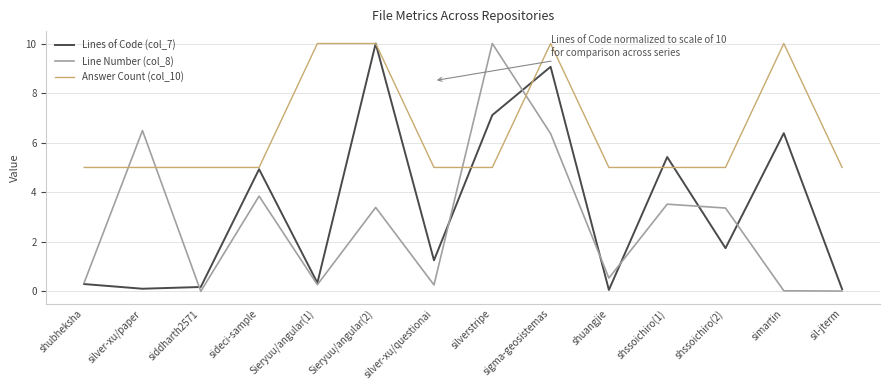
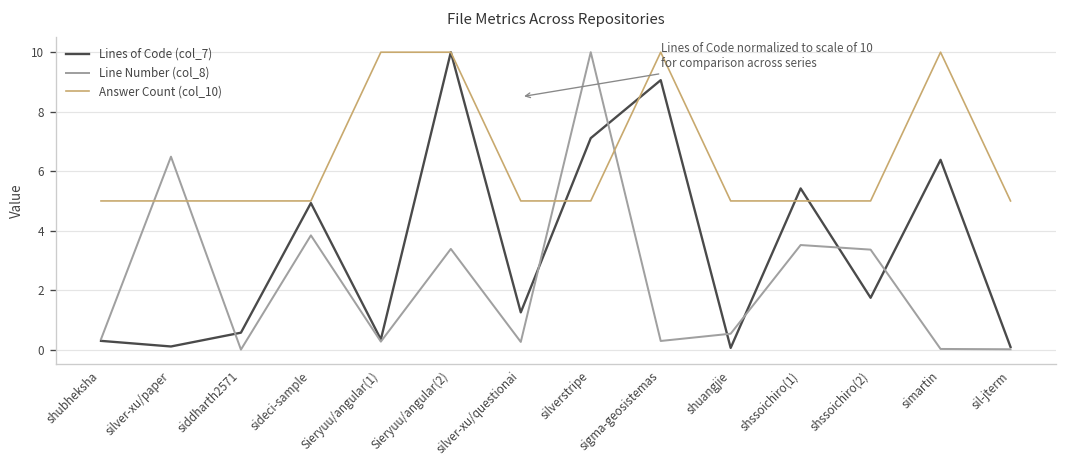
  {
    "Lines of Code (col_7)": {
      "silver-xu/paper": 0.1,
-     "siddharth2571": 0.2,
+     "siddharth2571": 0.6,
      "silver-xu/questionai": 1.3,
      "silverstripe": 7.1,
      "shuangjie": 0.1,
      "shssoichiro(1)": 5.4,
      "shssoichiro(2)": 1.7,
      "simartin": 6.4
    },
    "Line Number (col_8)": {
      "silver-xu/paper": 6.5,
      "siddharth2571": 0.0,
      "sideci-sample": 3.8,
      "Sieryuu/angular(2)": 3.4,
      "silver-xu/questionai": 0.3,
-     "sigma-geosistemas": 6.4,
+     "sigma-geosistemas": 0.3,
      "shuangjie": 0.5,
      "shssoichiro(1)": 3.5,
      "shssoichiro(2)": 3.4,
      "simartin": 0.0
    },
    "Answer Count (col_10)": {
      "shubheksha": 5.0,
      "silver-xu/paper": 5.0,
      "siddharth2571": 5.0,
      "Sieryuu/angular(1)": 10.0,
      "silver-xu/questionai": 5.0,
      "silverstripe": 5.0,
      "shuangjie": 5.0,
      "shssoichiro(1)": 5.0,
      "shssoichiro(2)": 5.0,
      "simartin": 10.0,
      "sil-jterm": 5.0
    }
  }
